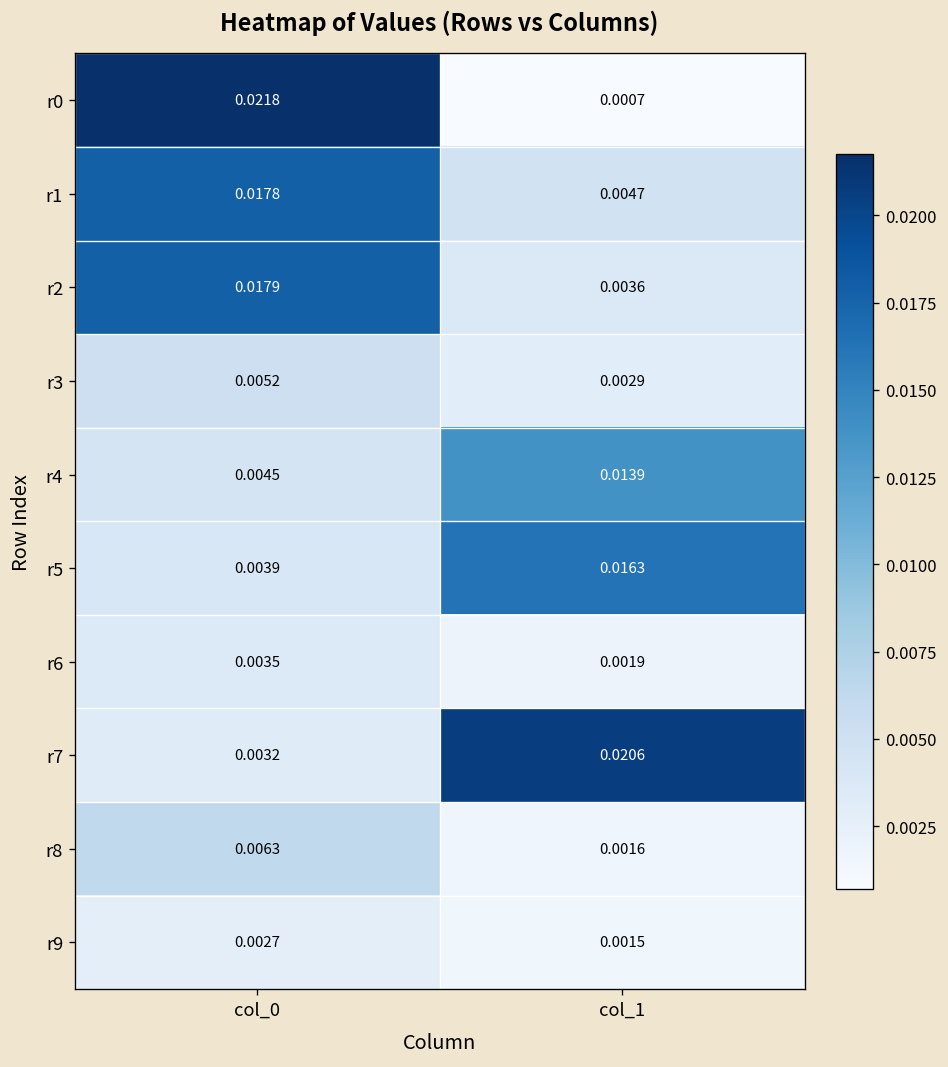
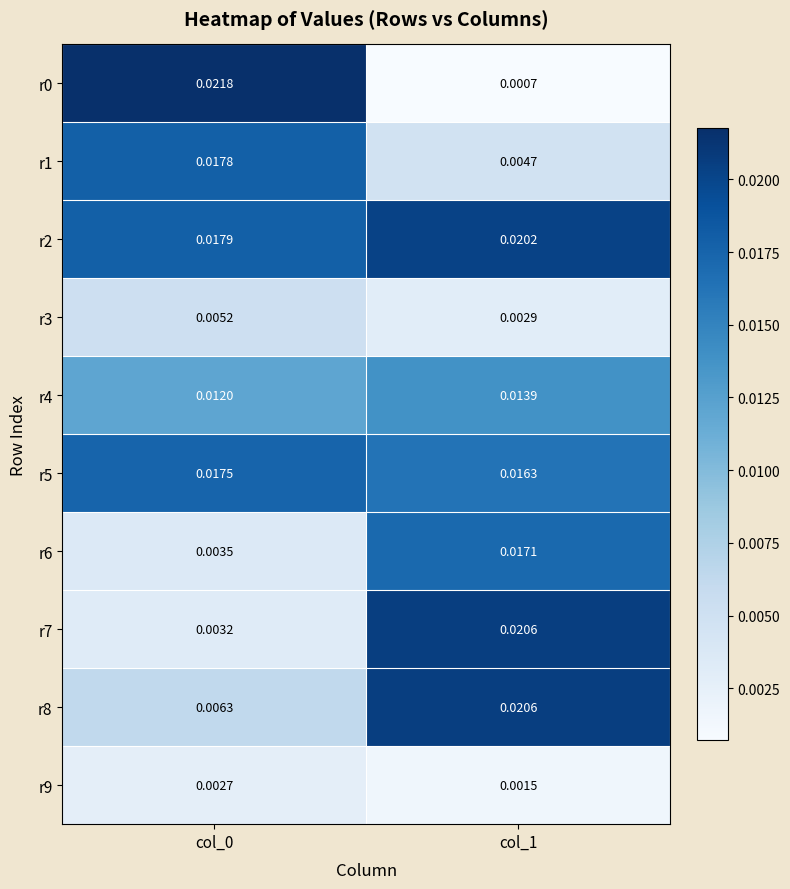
  {
    "r0": {
      "col_0": 0.0218,
      "col_1": 0.0007
    },
    "r1": {
      "col_0": 0.0178,
      "col_1": 0.0047
    },
    "r2": {
      "col_0": 0.0179,
-     "col_1": 0.0036
+     "col_1": 0.0202
    },
    "r3": {
      "col_0": 0.0052,
      "col_1": 0.0029
    },
    "r4": {
-     "col_0": 0.0045,
+     "col_0": 0.0120,
      "col_1": 0.0139
    },
    "r5": {
-     "col_0": 0.0039,
+     "col_0": 0.0175,
      "col_1": 0.0163
    },
    "r6": {
      "col_0": 0.0035,
-     "col_1": 0.0019
+     "col_1": 0.0171
    },
    "r7": {
      "col_0": 0.0032,
      "col_1": 0.0206
    },
    "r8": {
      "col_0": 0.0063,
-     "col_1": 0.0016
+     "col_1": 0.0206
    },
    "r9": {
      "col_0": 0.0027,
      "col_1": 0.0015
    }
  }
